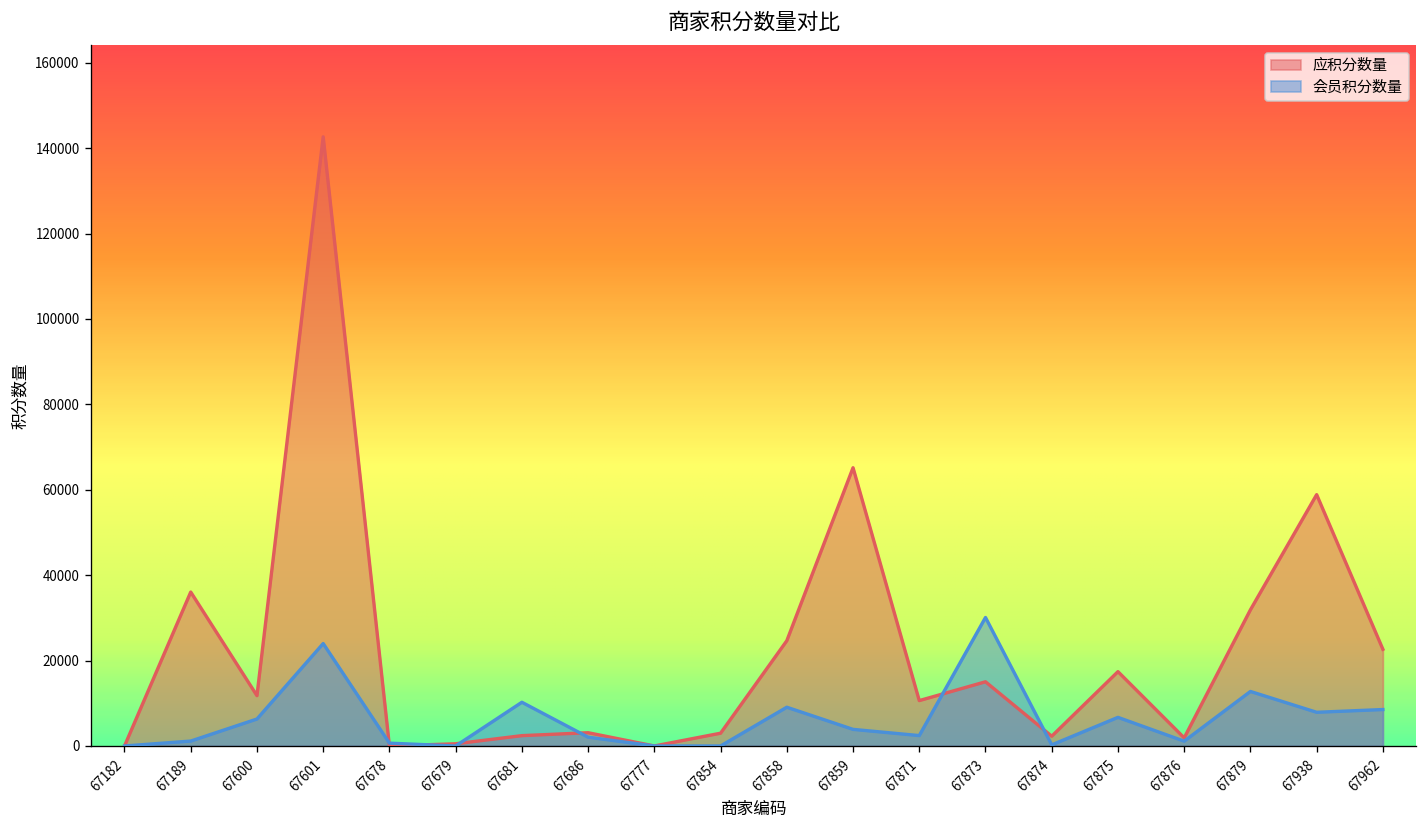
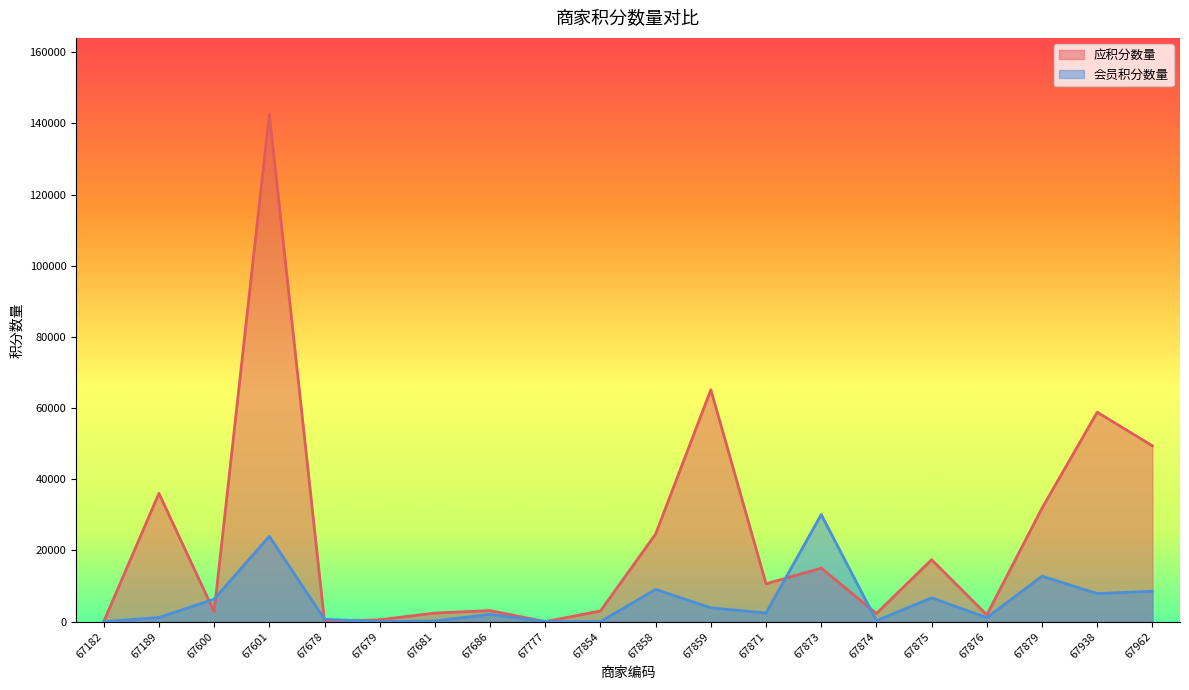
  {
    "应积分数量": {
      "67189": 36000,
-     "67600": 12000,
+     "67600": 3000,
      "67601": 143000,
      "67681": 2000,
      "67686": 3000,
      "67854": 3000,
      "67858": 25000,
      "67859": 65000,
      "67871": 11000,
      "67873": 15000,
      "67874": 2000,
      "67875": 17000,
      "67876": 2000,
      "67879": 32000,
      "67938": 59000,
-     "67962": 23000
+     "67962": 49000
    },
    "会员积分数量": {
      "67189": 1000,
      "67600": 6000,
      "67601": 24000,
-     "67681": 10000,
+     "67681": 0,
      "67686": 2000,
      "67854": 0,
      "67858": 9000,
      "67859": 4000,
      "67871": 2000,
      "67873": 30000,
      "67874": 0,
      "67875": 7000,
      "67876": 1000,
      "67879": 13000,
      "67938": 8000,
      "67962": 9000
    }
  }
